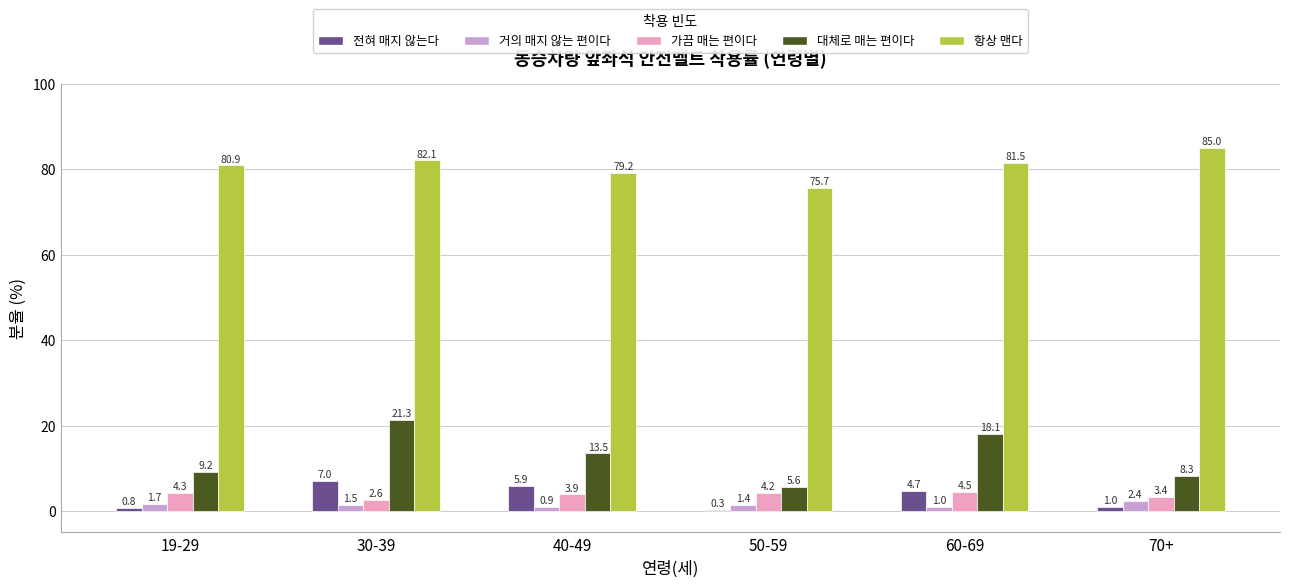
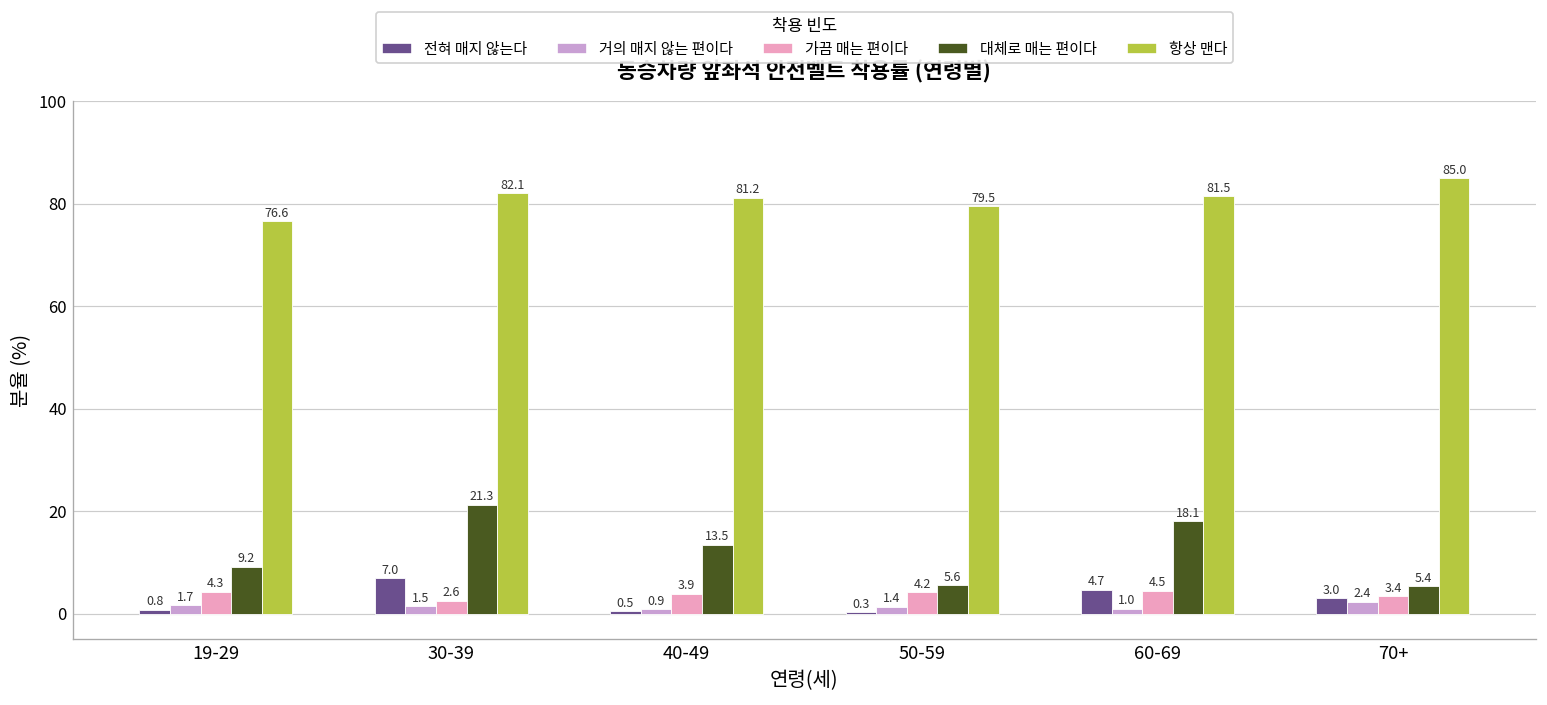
  {
    "전혀 매지 않는다": {
      "19-29": 0.8,
      "30-39": 7.0,
-     "40-49": 5.9,
+     "40-49": 0.5,
      "50-59": 0.3,
      "60-69": 4.7,
-     "70+": 1.0
+     "70+": 3.0
    },
    "대체로 매는 편이다": {
      "19-29": 9.2,
      "30-39": 21.3,
      "40-49": 13.5,
      "50-59": 5.6,
      "60-69": 18.1,
-     "70+": 8.3
+     "70+": 5.4
    },
    "항상 맨다": {
-     "19-29": 80.9,
+     "19-29": 76.6,
      "30-39": 82.1,
-     "40-49": 79.2,
-     "50-59": 75.7,
+     "40-49": 81.2,
+     "50-59": 79.5,
      "60-69": 81.5,
      "70+": 85.0
    }
  }
